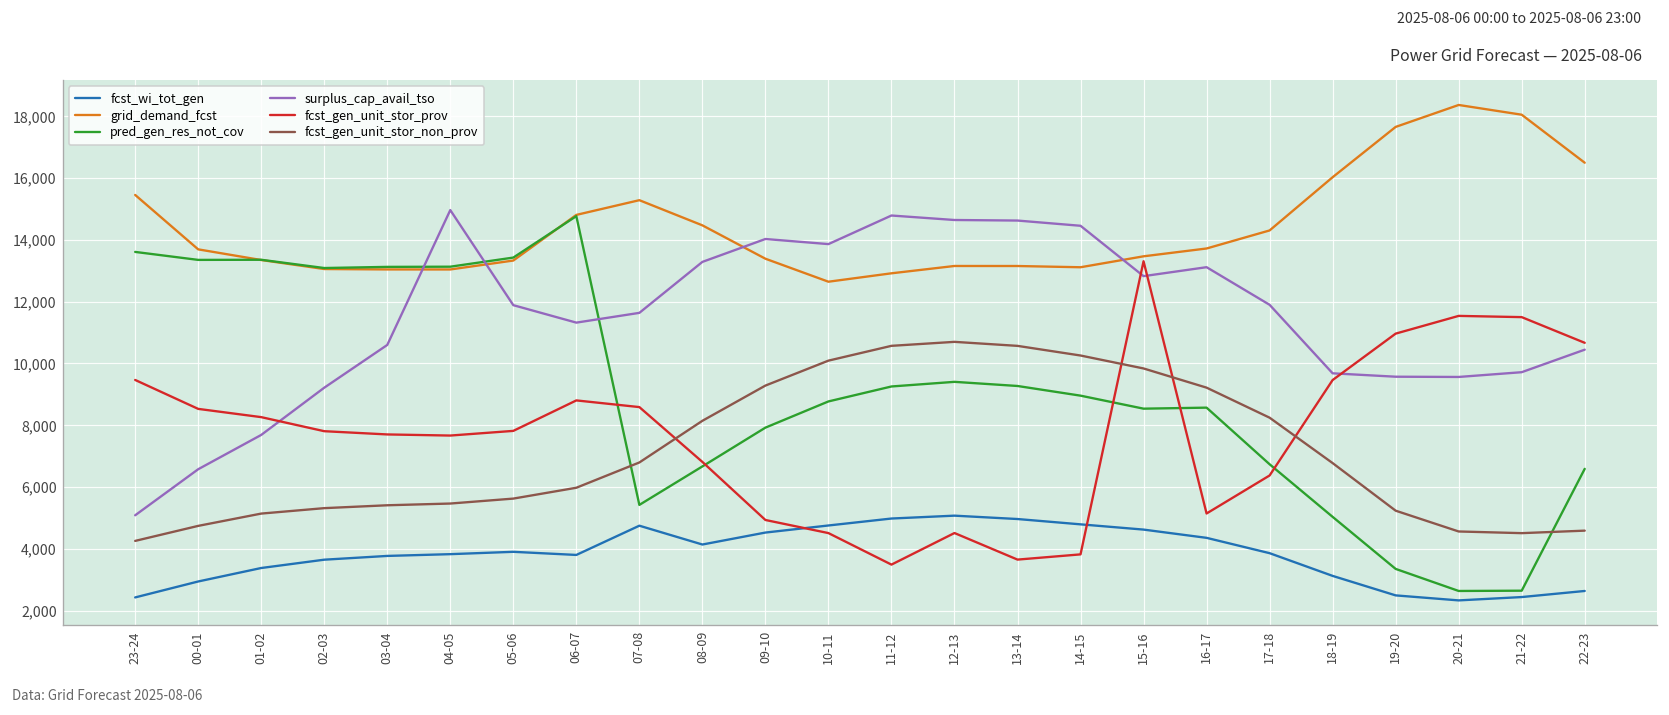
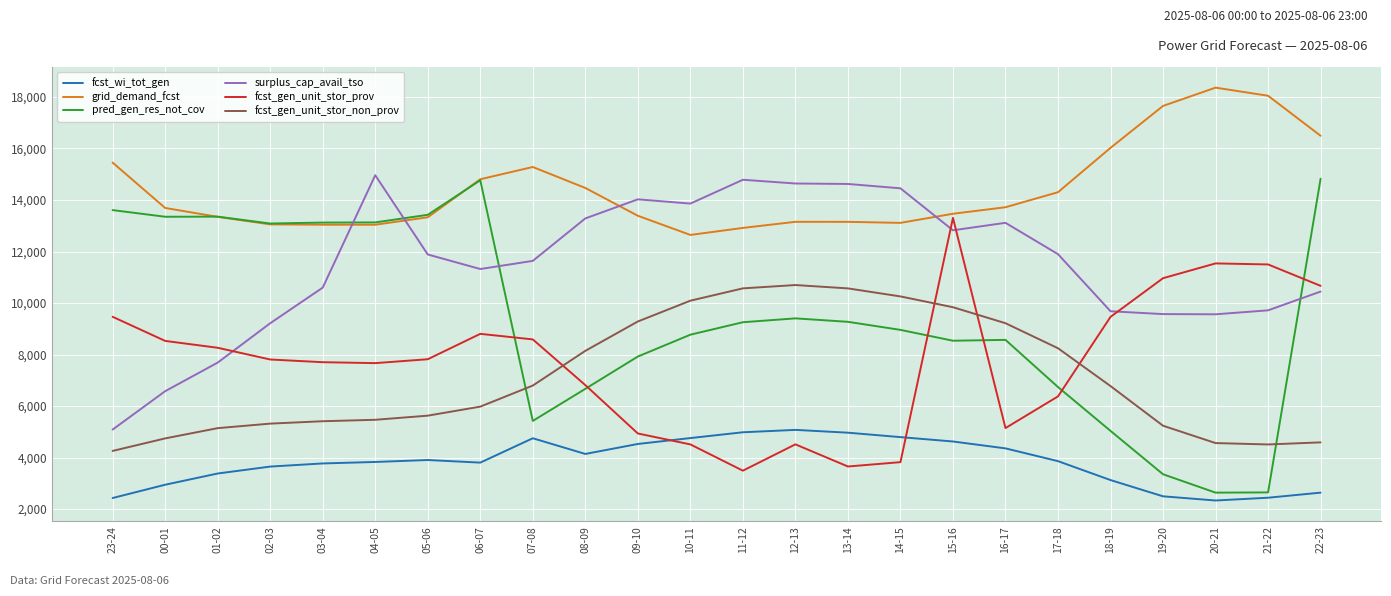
  {
    "fcst_wi_tot_gen": {
      "23-24": "2,400",
      "00-01": "2,900",
      "01-02": "3,400",
      "02-03": "3,600",
      "03-04": "3,800",
      "04-05": "3,800",
      "05-06": "3,900",
      "06-07": "3,800",
      "07-08": "4,700",
      "08-09": "4,100",
      "09-10": "4,500",
      "10-11": "4,800",
      "11-12": "5,000",
      "12-13": "5,100",
      "13-14": "5,000",
      "14-15": "4,800",
      "15-16": "4,600",
      "16-17": "4,400",
      "17-18": "3,900",
      "18-19": "3,100",
      "19-20": "2,500",
      "20-21": "2,300",
      "21-22": "2,400",
      "22-23": "2,600"
    },
    "grid_demand_fcst": {
      "23-24": "15,500",
      "00-01": "13,700",
      "07-08": "15,300",
      "08-09": "14,500",
      "09-10": "13,400",
      "10-11": "12,600",
      "11-12": "12,900",
      "12-13": "13,200",
      "13-14": "13,200",
      "14-15": "13,100",
      "15-16": "13,500",
      "16-17": "13,700",
      "17-18": "14,300",
      "18-19": "16,000",
      "19-20": "17,700",
      "20-21": "18,400",
      "21-22": "18,000",
      "22-23": "16,500"
    },
    "pred_gen_res_not_cov": {
      "23-24": "13,600",
      "00-01": "13,400",
      "07-08": "5,400",
      "08-09": "6,700",
      "09-10": "7,900",
      "10-11": "8,800",
      "11-12": "9,300",
      "12-13": "9,400",
      "13-14": "9,300",
      "14-15": "9,000",
      "15-16": "8,500",
      "16-17": "8,600",
      "17-18": "6,700",
      "18-19": "5,000",
      "19-20": "3,400",
      "20-21": "2,600",
      "21-22": "2,600",
-     "22-23": "6,600"
+     "22-23": "14,800"
    },
    "surplus_cap_avail_tso": {
      "23-24": "5,100",
      "00-01": "6,600",
      "01-02": "7,700",
      "02-03": "9,200",
      "03-04": "10,600",
      "04-05": "15,000",
      "05-06": "11,900",
      "06-07": "11,300",
      "07-08": "11,600",
      "08-09": "13,300",
      "09-10": "14,000",
      "10-11": "13,900",
      "11-12": "14,800",
      "12-13": "14,600",
      "13-14": "14,600",
      "14-15": "14,500",
      "15-16": "12,800",
      "16-17": "13,100",
      "17-18": "11,900",
      "18-19": "9,700",
      "19-20": "9,600",
      "20-21": "9,600",
      "21-22": "9,700",
      "22-23": "10,400"
    },
    "fcst_gen_unit_stor_prov": {
      "23-24": "9,500",
      "00-01": "8,500",
      "01-02": "8,300",
      "02-03": "7,800",
      "03-04": "7,700",
      "04-05": "7,700",
      "05-06": "7,800",
      "06-07": "8,800",
      "07-08": "8,600",
      "08-09": "6,800",
      "09-10": "4,900",
      "10-11": "4,500",
      "11-12": "3,500",
      "12-13": "4,500",
      "13-14": "3,700",
      "14-15": "3,800",
      "15-16": "13,300",
      "16-17": "5,100",
      "17-18": "6,400",
      "18-19": "9,500",
      "19-20": "11,000",
      "20-21": "11,500",
      "21-22": "11,500",
      "22-23": "10,700"
    },
    "fcst_gen_unit_stor_non_prov": {
      "23-24": "4,300",
      "00-01": "4,700",
      "01-02": "5,100",
      "02-03": "5,300",
      "03-04": "5,400",
      "04-05": "5,500",
      "05-06": "5,600",
      "06-07": "6,000",
      "07-08": "6,800",
      "08-09": "8,100",
      "09-10": "9,300",
      "10-11": "10,100",
      "11-12": "10,600",
      "12-13": "10,700",
      "13-14": "10,600",
      "14-15": "10,300",
      "15-16": "9,800",
      "16-17": "9,200",
      "17-18": "8,200",
      "18-19": "6,800",
      "19-20": "5,200",
      "20-21": "4,600",
      "21-22": "4,500",
      "22-23": "4,600"
    }
  }
